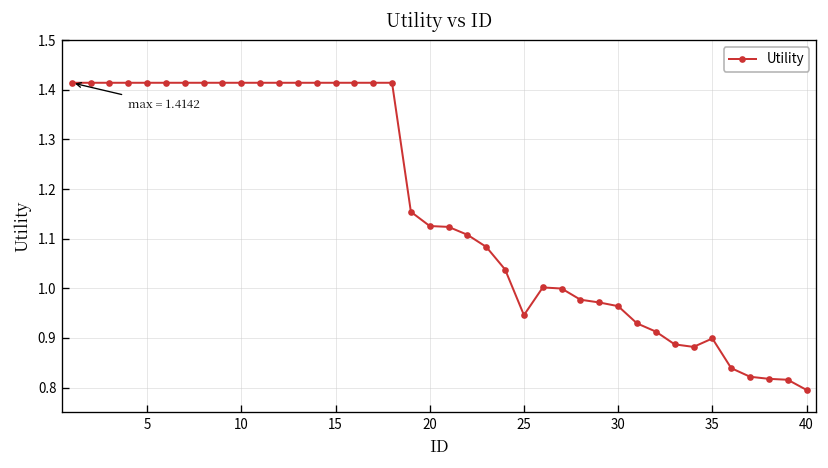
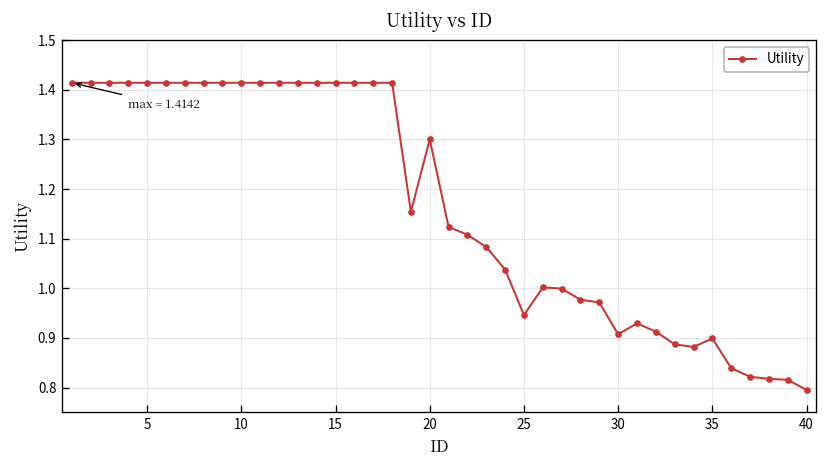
  {
    "10": 1.41,
    "15": 1.41,
-   "20": 1.13,
+   "20": 1.30,
    "25": 0.95,
-   "30": 0.96,
+   "30": 0.91,
    "35": 0.90,
    "40": 0.80
  }
